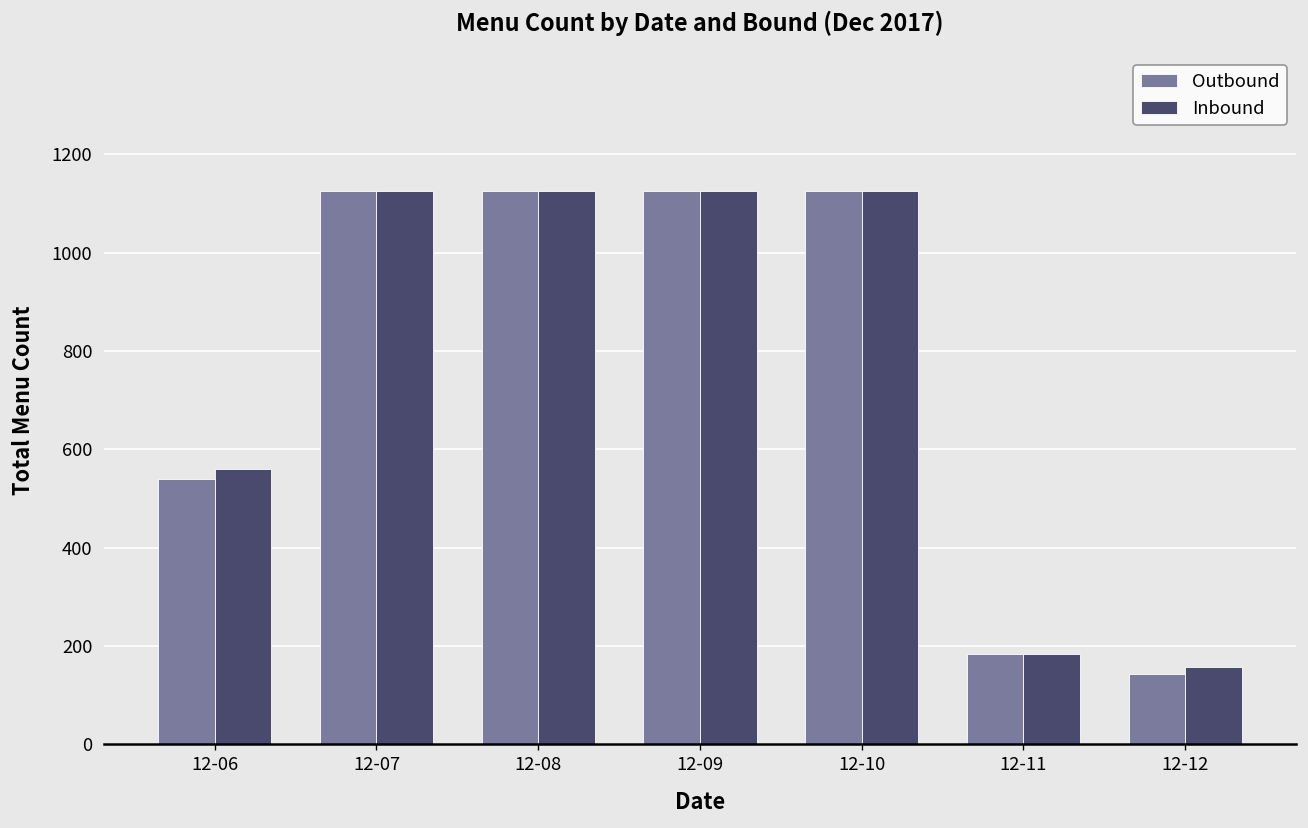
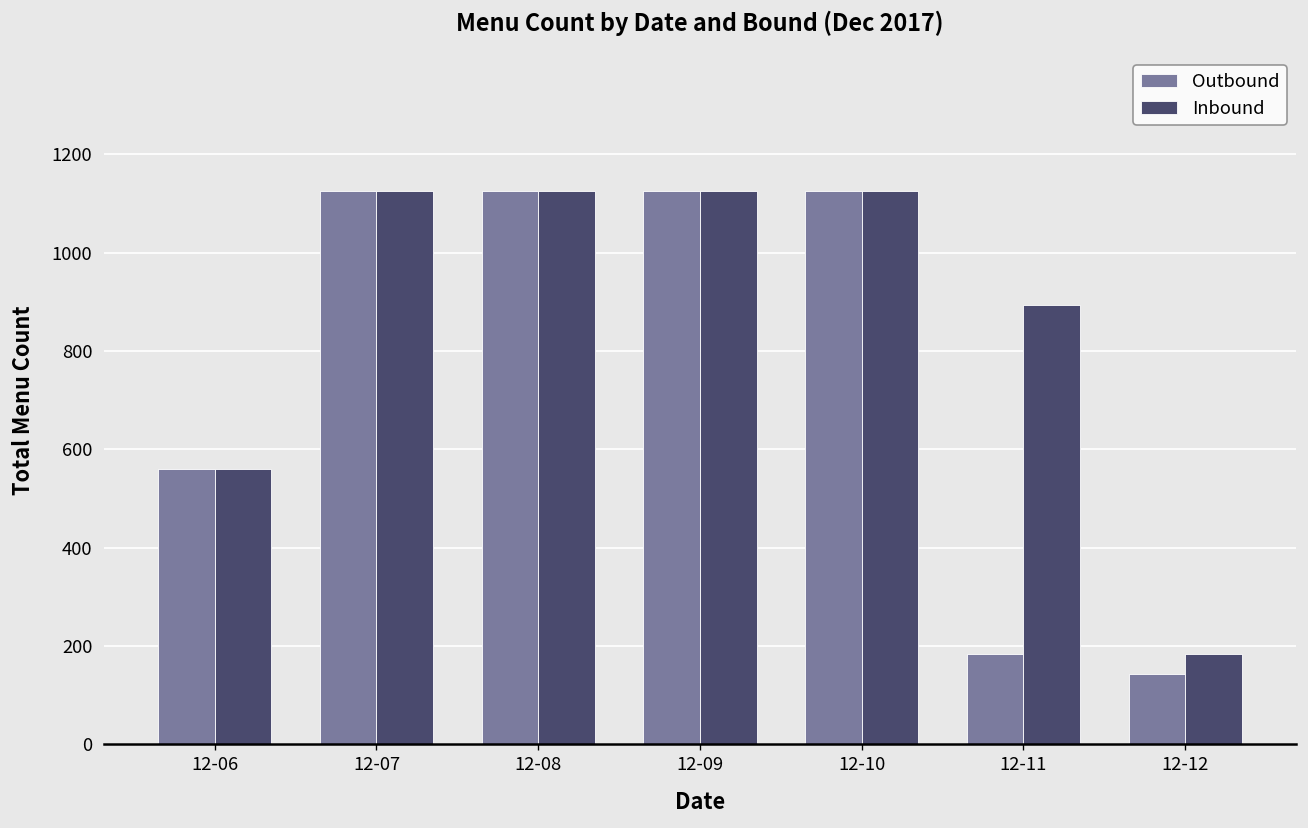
  {
    "Outbound": {
-     "12-06": 540,
+     "12-06": 560,
      "12-07": 1130,
      "12-08": 1130,
      "12-09": 1130,
      "12-10": 1130,
      "12-11": 190,
      "12-12": 140
    },
    "Inbound": {
      "12-06": 560,
      "12-07": 1130,
      "12-08": 1130,
      "12-09": 1130,
      "12-10": 1130,
-     "12-11": 190,
-     "12-12": 160
+     "12-11": 890,
+     "12-12": 190
    }
  }
